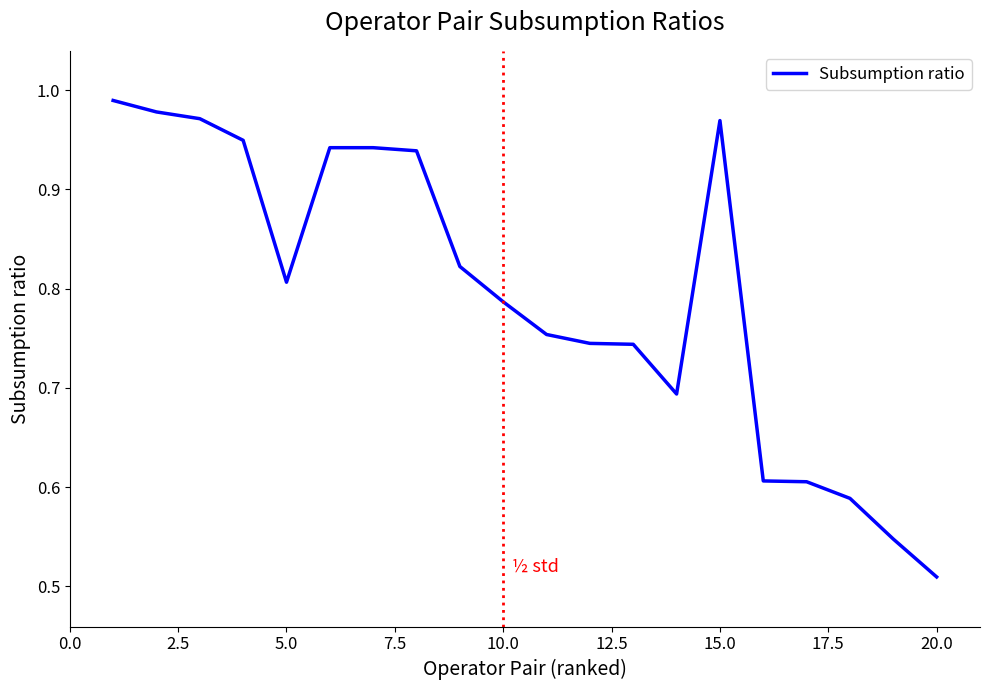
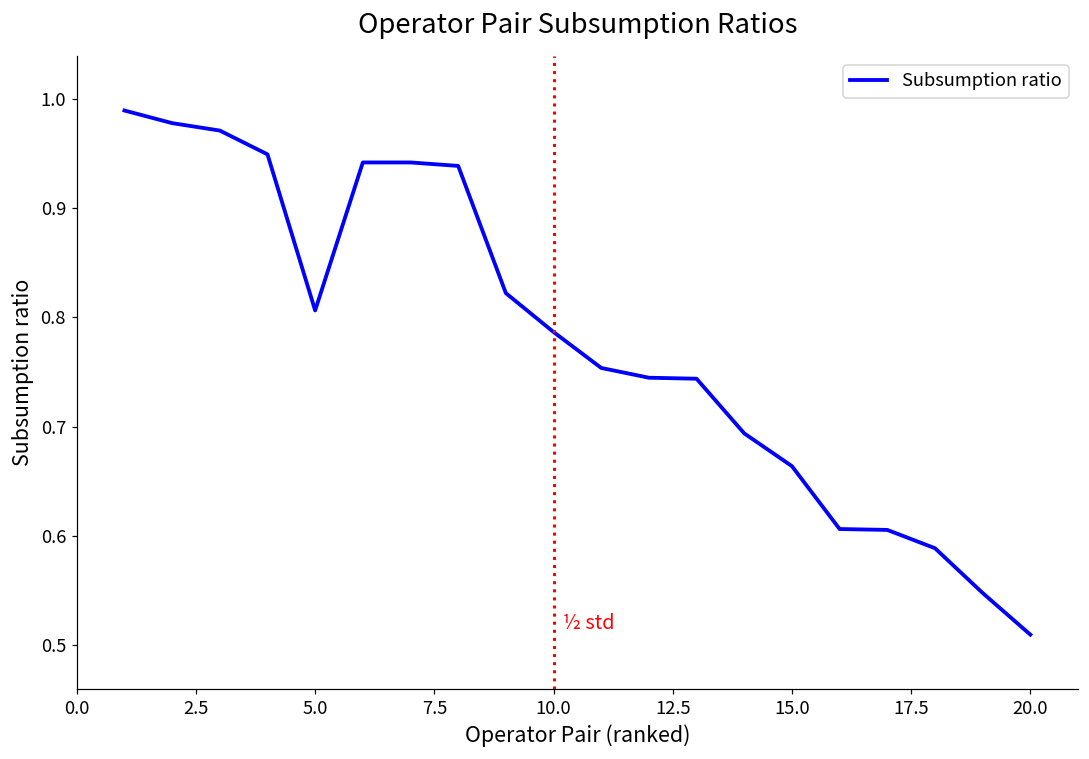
  {
    "5.0": 0.81,
    "10.0": 0.79,
-   "15.0": 0.97,
+   "15.0": 0.66,
    "20.0": 0.51
  }
